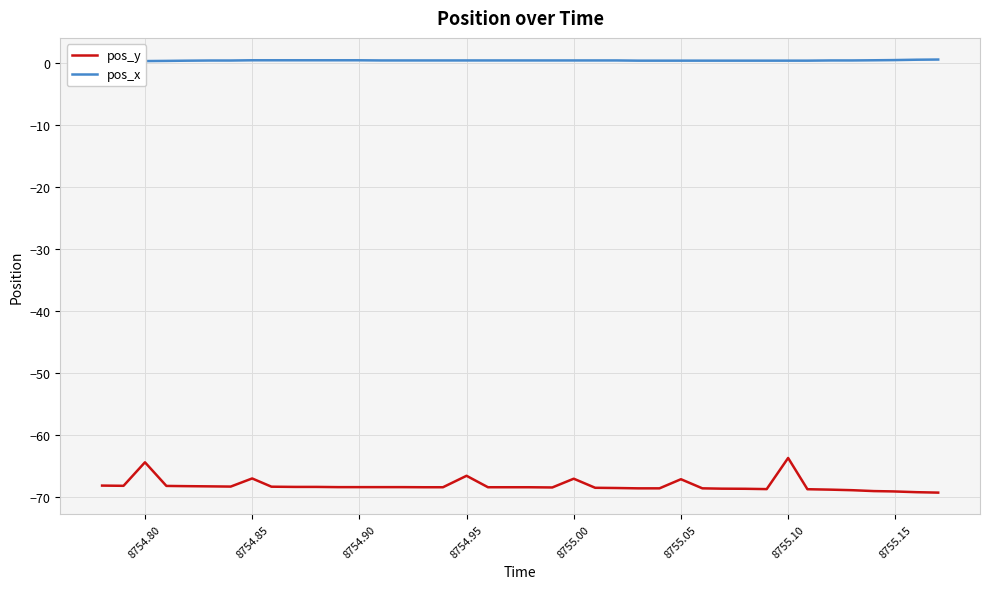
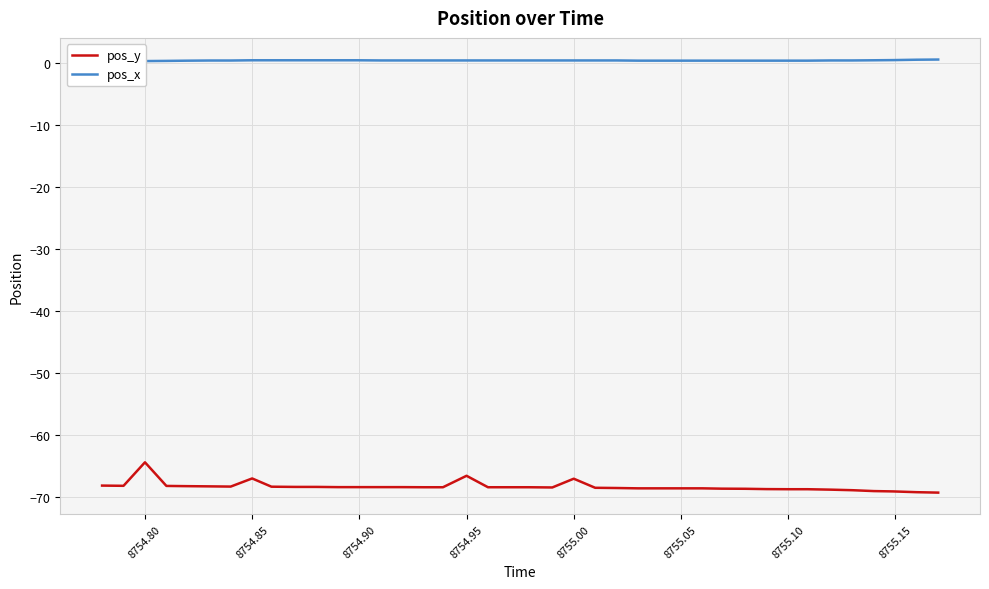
  {
    "pos_y": {
      "8754.80": -64,
      "8754.85": -67,
      "8754.95": -67,
      "8755.00": -67,
-     "8755.05": -67,
-     "8755.10": -64
+     "8755.05": -69,
+     "8755.10": -69
    },
    "pos_x": {
      "8754.85": 0,
      "8754.95": 0,
      "8755.00": 0,
      "8755.05": 0,
      "8755.10": 0
    }
  }
